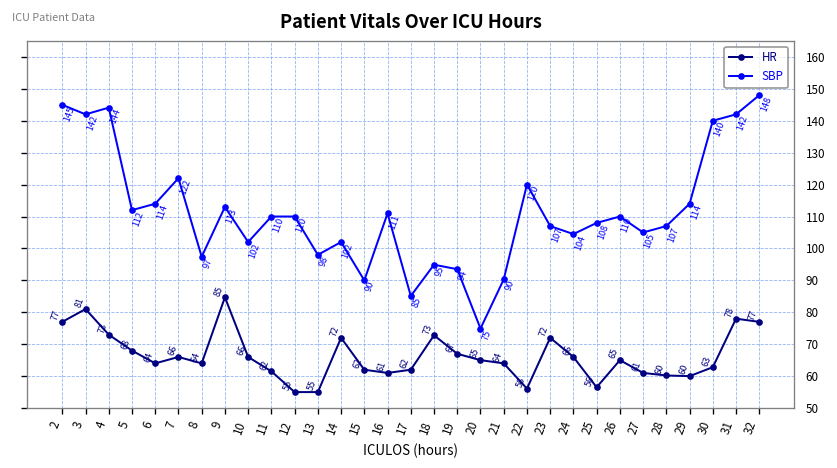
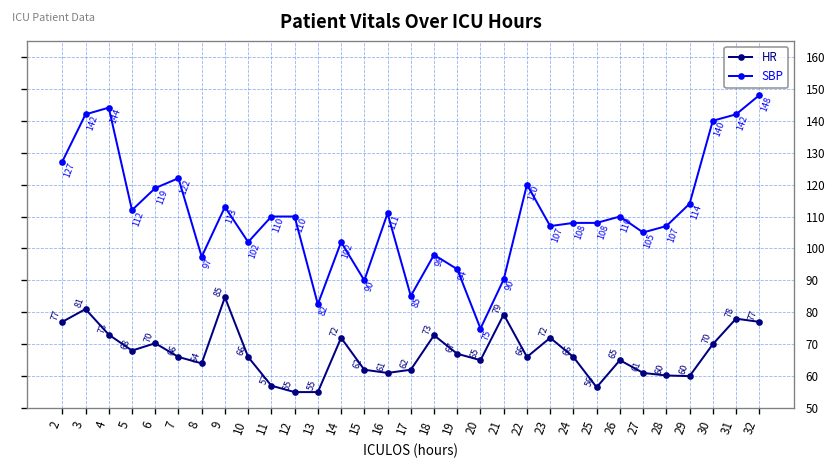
  {
    "HR": {
      "2": 77,
      "3": 81,
      "4": 73,
      "5": 68,
-     "6": 64,
+     "6": 70,
      "7": 66,
      "8": 64,
      "9": 85,
      "10": 66,
-     "11": 62,
+     "11": 57,
      "12": 55,
      "13": 55,
      "14": 72,
      "15": 62,
      "16": 61,
      "17": 62,
      "18": 73,
      "19": 67,
      "20": 65,
-     "21": 64,
-     "22": 56,
+     "21": 79,
+     "22": 66,
      "23": 72,
      "24": 66,
      "25": 56,
      "26": 65,
      "27": 61,
      "28": 60,
      "29": 60,
-     "30": 63,
+     "30": 70,
      "31": 78,
      "32": 77
    },
    "SBP": {
-     "2": 145,
+     "2": 127,
      "3": 142,
      "4": 144,
      "5": 112,
-     "6": 114,
+     "6": 119,
      "7": 122,
      "8": 97,
      "9": 113,
      "10": 102,
      "11": 110,
      "12": 110,
-     "13": 98,
+     "13": 82,
      "14": 102,
      "15": 90,
      "16": 111,
      "17": 85,
-     "18": 95,
+     "18": 98,
      "19": 94,
      "20": 75,
      "21": 90,
      "22": 120,
      "23": 107,
-     "24": 104,
+     "24": 108,
      "25": 108,
      "26": 110,
      "27": 105,
      "28": 107,
      "29": 114,
      "30": 140,
      "31": 142,
      "32": 148
    }
  }
